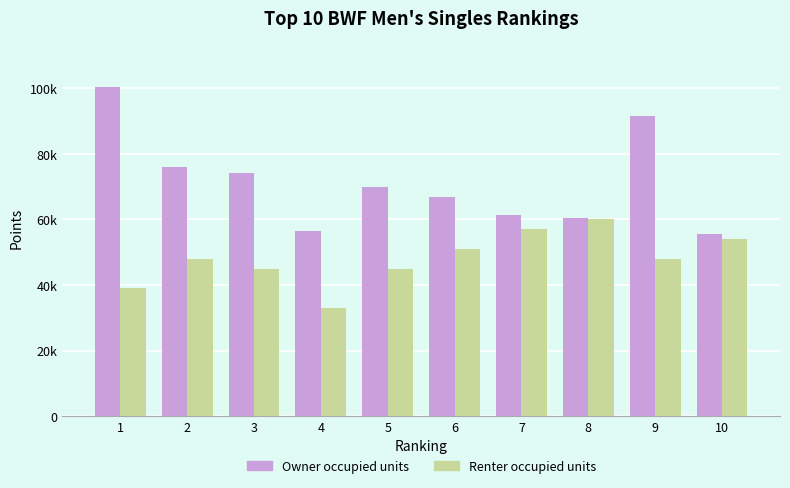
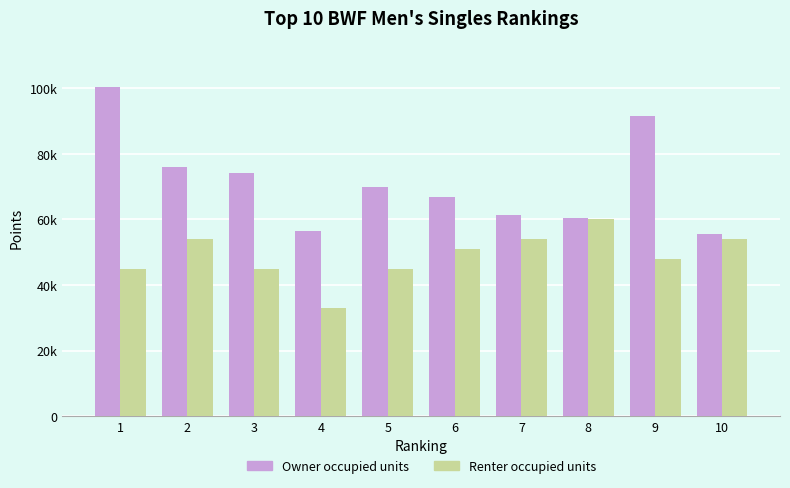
  {
    "Owner occupied units": {
      "1": 100000,
      "2": 76000,
      "3": 74000,
      "4": 57000,
      "5": 70000,
      "6": 67000,
      "7": 61000,
      "8": 60000,
      "9": 92000,
      "10": 55000
    },
    "Renter occupied units": {
-     "1": 39000,
-     "2": 48000,
+     "1": 45000,
+     "2": 54000,
      "3": 45000,
      "4": 33000,
      "5": 45000,
      "6": 51000,
-     "7": 57000,
+     "7": 54000,
      "8": 60000,
      "9": 48000,
      "10": 54000
    }
  }
